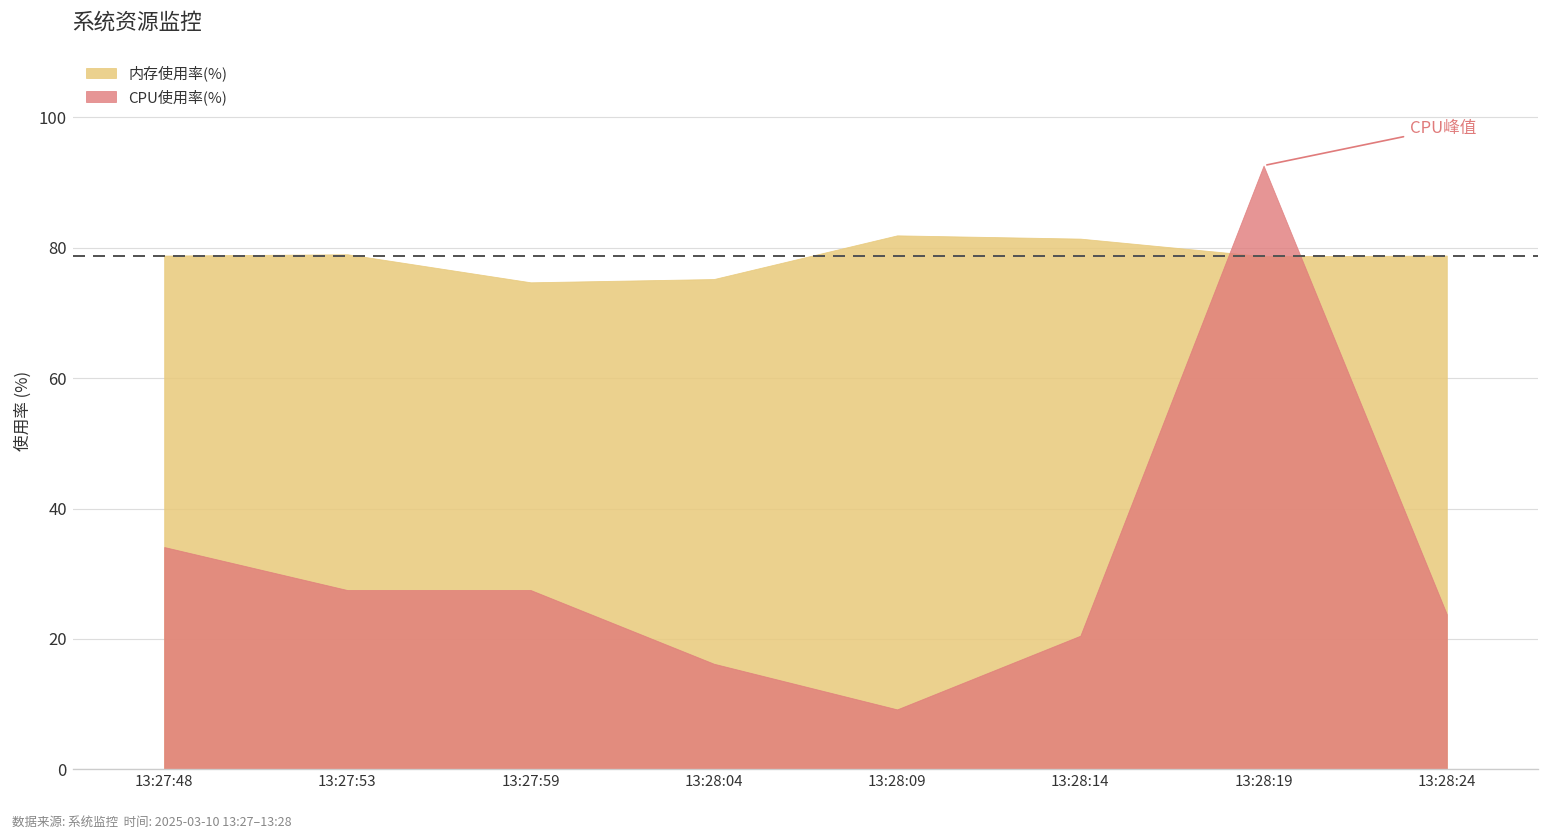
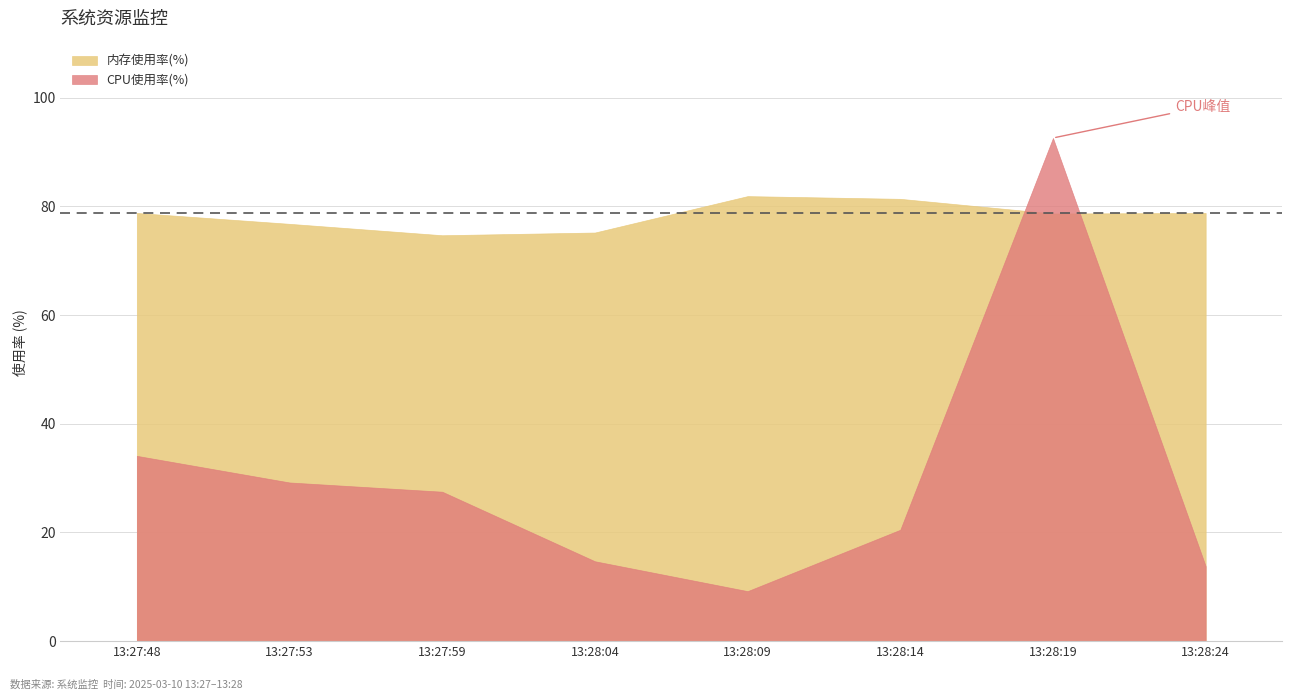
  {
    "内存使用率(%)": {
      "13:27:48": 79,
-     "13:27:53": 79,
+     "13:27:53": 77,
      "13:27:59": 75,
      "13:28:04": 75,
      "13:28:09": 82,
      "13:28:14": 81,
      "13:28:19": 79,
      "13:28:24": 79
    },
    "CPU使用率(%)": {
      "13:27:48": 34,
-     "13:27:53": 28,
+     "13:27:53": 29,
      "13:27:59": 28,
-     "13:28:04": 16,
+     "13:28:04": 15,
      "13:28:09": 9,
      "13:28:14": 21,
      "13:28:19": 93,
-     "13:28:24": 24
+     "13:28:24": 14
    }
  }
